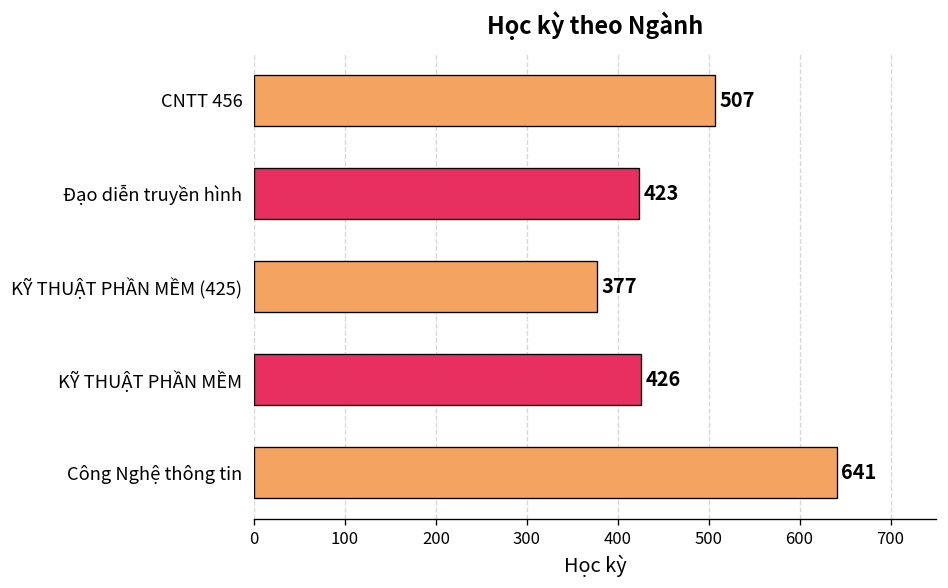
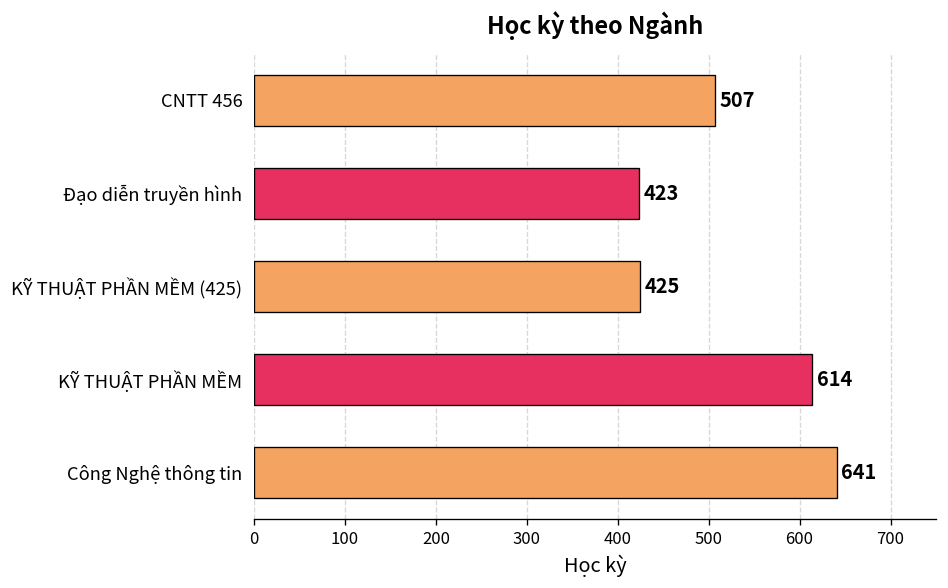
  {
    "CNTT 456": 507,
    "Đạo diễn truyền hình": 423,
-   "KỸ THUẬT PHẦN MỀM (425)": 377,
-   "KỸ THUẬT PHẦN MỀM": 426,
+   "KỸ THUẬT PHẦN MỀM (425)": 425,
+   "KỸ THUẬT PHẦN MỀM": 614,
    "Công Nghệ thông tin": 641
  }
